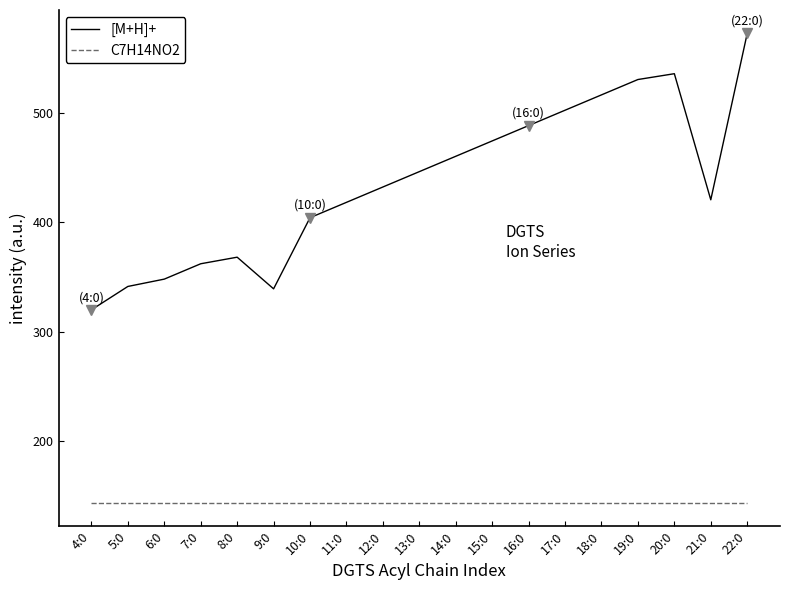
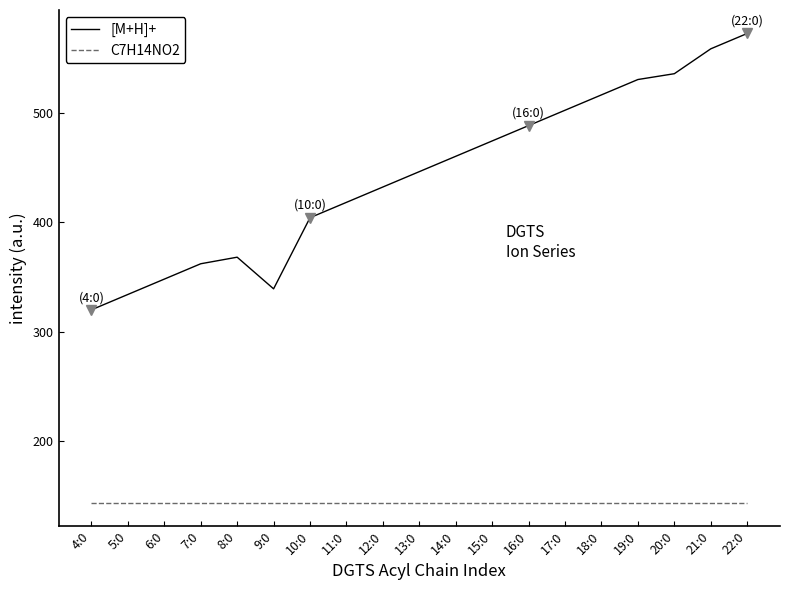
  {
    "[M+H]+": {
-     "5:0": 342,
+     "5:0": 334,
      "6:0": 348,
      "7:0": 362,
      "8:0": 368,
      "9:0": 339,
      "11:0": 418,
      "12:0": 432,
      "13:0": 446,
      "14:0": 460,
      "15:0": 474,
      "17:0": 502,
      "18:0": 516,
      "19:0": 530,
      "20:0": 536,
-     "21:0": 421
+     "21:0": 558
    }
  }
